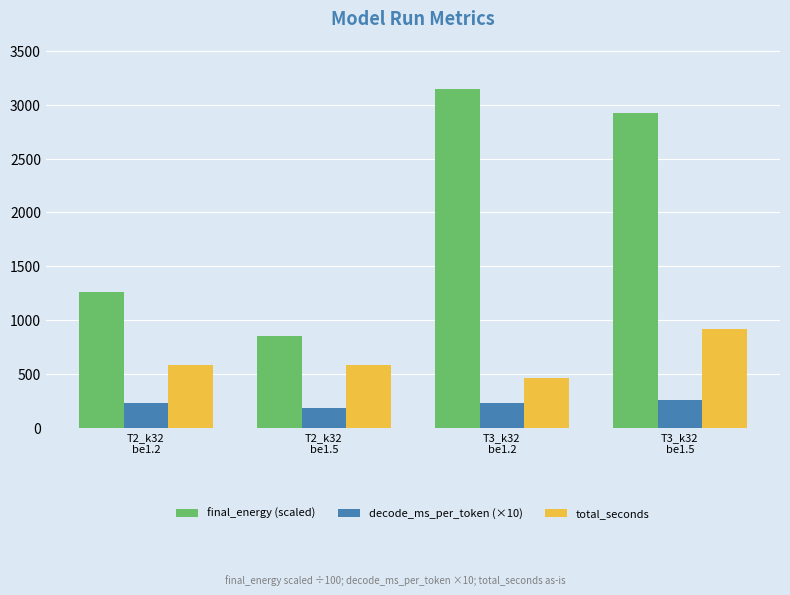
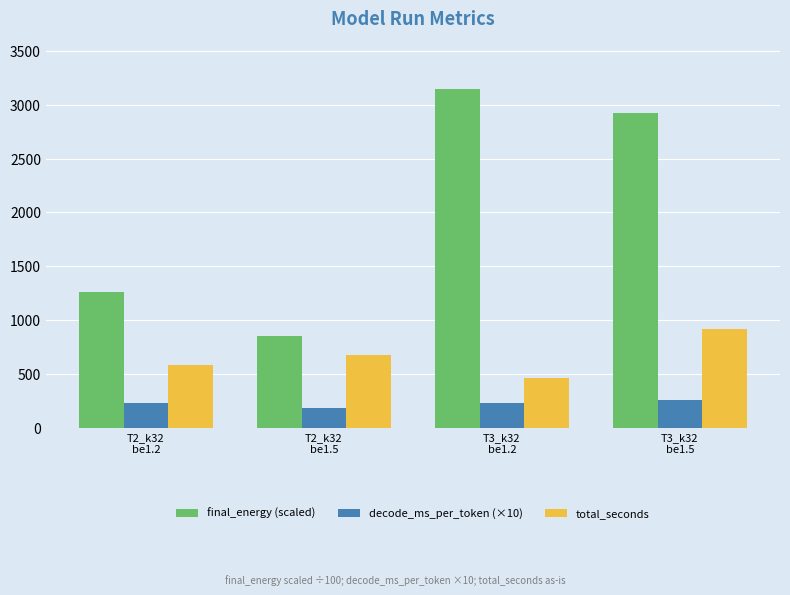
  {
    "final_energy (scaled)": {
      "T2_k32 be1.2": 1260,
      "T2_k32 be1.5": 850,
      "T3_k32 be1.2": 3140,
      "T3_k32 be1.5": 2920
    },
    "decode_ms_per_token (×10)": {
      "T2_k32 be1.2": 230,
      "T2_k32 be1.5": 180,
      "T3_k32 be1.2": 230,
      "T3_k32 be1.5": 260
    },
    "total_seconds": {
      "T2_k32 be1.2": 590,
-     "T2_k32 be1.5": 580,
+     "T2_k32 be1.5": 670,
      "T3_k32 be1.2": 460,
      "T3_k32 be1.5": 920
    }
  }
